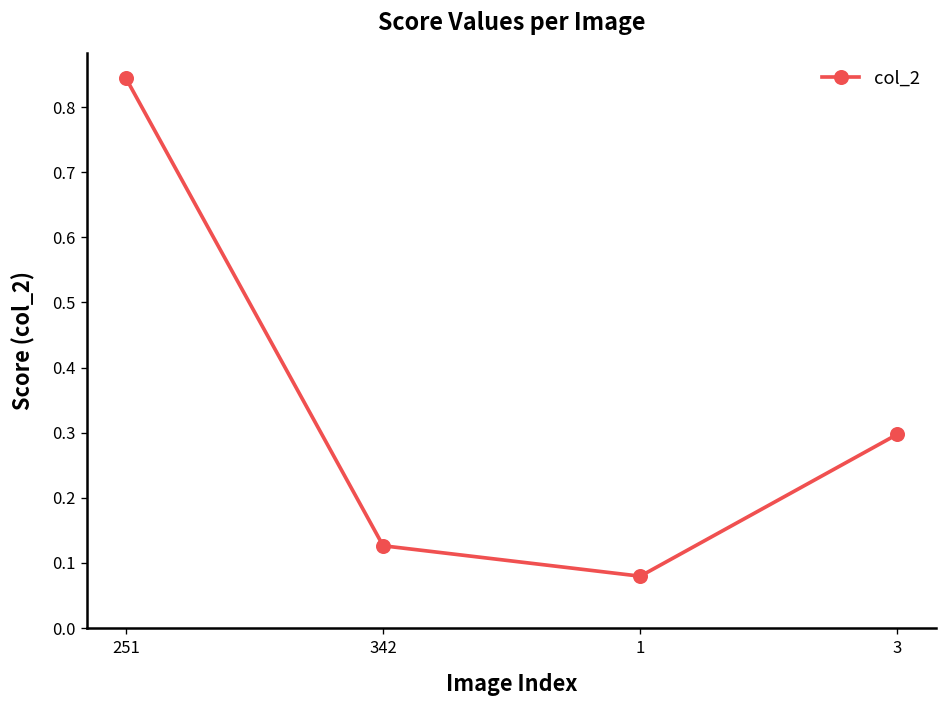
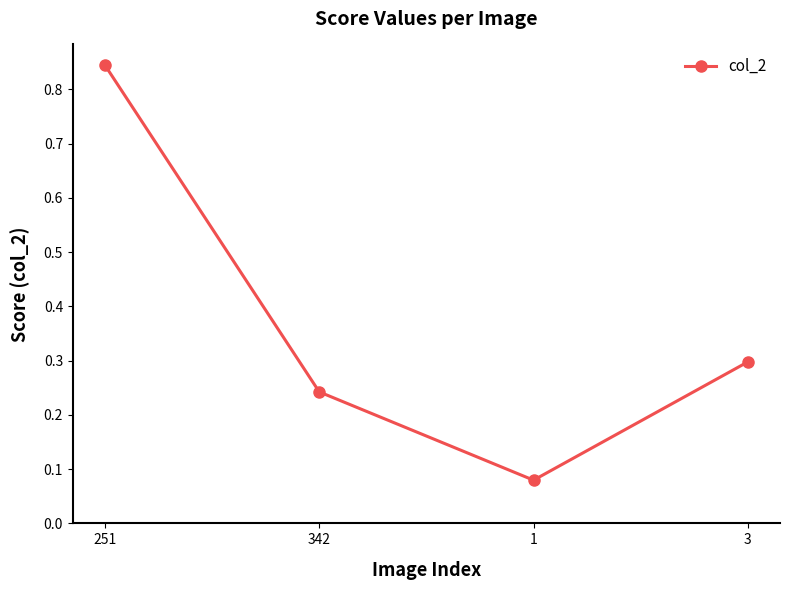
  {
    "251": 0.84,
-   "342": 0.13,
+   "342": 0.24,
    "1": 0.08,
    "3": 0.30
  }
